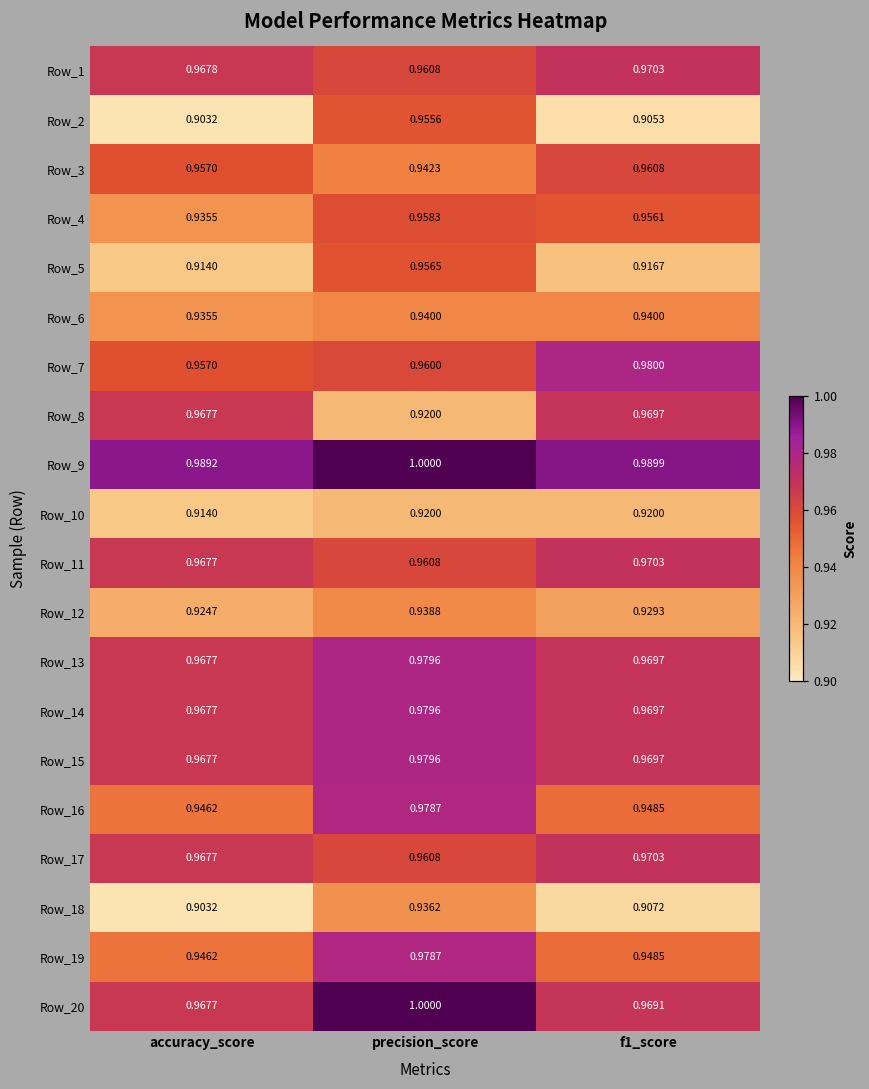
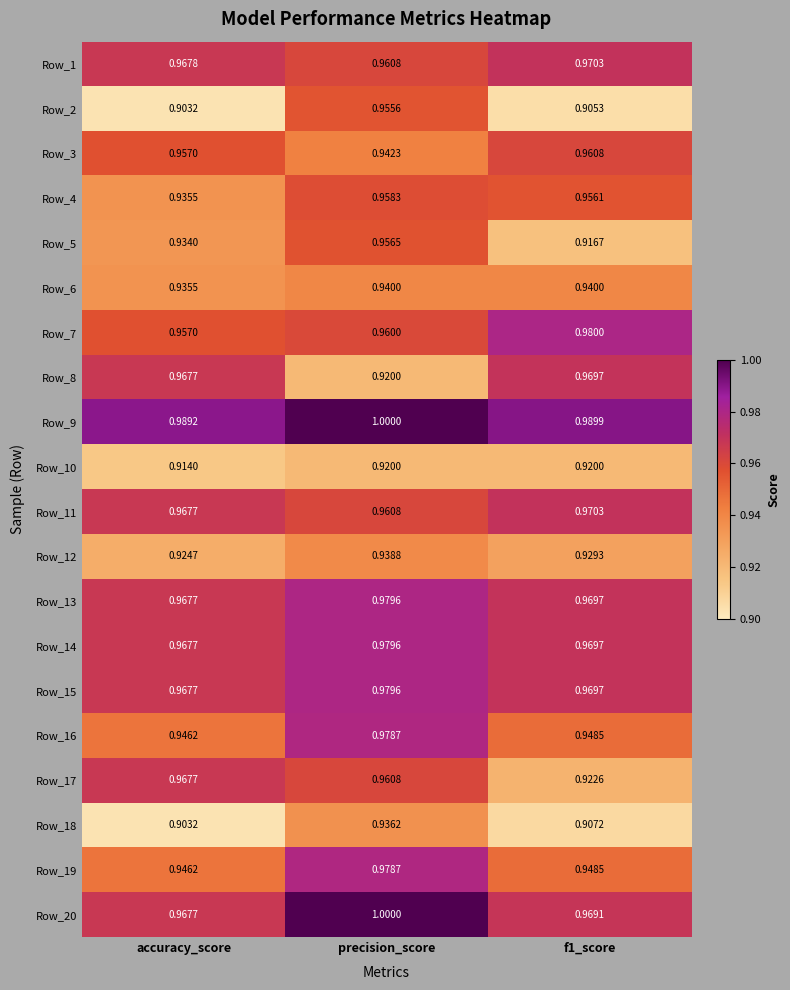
  {
    "Row_1": {
      "accuracy_score": 0.9678,
      "precision_score": 0.9608,
      "f1_score": 0.9703
    },
    "Row_2": {
      "accuracy_score": 0.9032,
      "precision_score": 0.9556,
      "f1_score": 0.9053
    },
    "Row_3": {
      "accuracy_score": 0.9570,
      "precision_score": 0.9423,
      "f1_score": 0.9608
    },
    "Row_4": {
      "accuracy_score": 0.9355,
      "precision_score": 0.9583,
      "f1_score": 0.9561
    },
    "Row_5": {
-     "accuracy_score": 0.9140,
+     "accuracy_score": 0.9340,
      "precision_score": 0.9565,
      "f1_score": 0.9167
    },
    "Row_6": {
      "accuracy_score": 0.9355,
      "precision_score": 0.9400,
      "f1_score": 0.9400
    },
    "Row_7": {
      "accuracy_score": 0.9570,
      "precision_score": 0.9600,
      "f1_score": 0.9800
    },
    "Row_8": {
      "accuracy_score": 0.9677,
      "precision_score": 0.9200,
      "f1_score": 0.9697
    },
    "Row_9": {
      "accuracy_score": 0.9892,
      "precision_score": 1.0000,
      "f1_score": 0.9899
    },
    "Row_10": {
      "accuracy_score": 0.9140,
      "precision_score": 0.9200,
      "f1_score": 0.9200
    },
    "Row_11": {
      "accuracy_score": 0.9677,
      "precision_score": 0.9608,
      "f1_score": 0.9703
    },
    "Row_12": {
      "accuracy_score": 0.9247,
      "precision_score": 0.9388,
      "f1_score": 0.9293
    },
    "Row_13": {
      "accuracy_score": 0.9677,
      "precision_score": 0.9796,
      "f1_score": 0.9697
    },
    "Row_14": {
      "accuracy_score": 0.9677,
      "precision_score": 0.9796,
      "f1_score": 0.9697
    },
    "Row_15": {
      "accuracy_score": 0.9677,
      "precision_score": 0.9796,
      "f1_score": 0.9697
    },
    "Row_16": {
      "accuracy_score": 0.9462,
      "precision_score": 0.9787,
      "f1_score": 0.9485
    },
    "Row_17": {
      "accuracy_score": 0.9677,
      "precision_score": 0.9608,
-     "f1_score": 0.9703
+     "f1_score": 0.9226
    },
    "Row_18": {
      "accuracy_score": 0.9032,
      "precision_score": 0.9362,
      "f1_score": 0.9072
    },
    "Row_19": {
      "accuracy_score": 0.9462,
      "precision_score": 0.9787,
      "f1_score": 0.9485
    },
    "Row_20": {
      "accuracy_score": 0.9677,
      "precision_score": 1.0000,
      "f1_score": 0.9691
    }
  }
